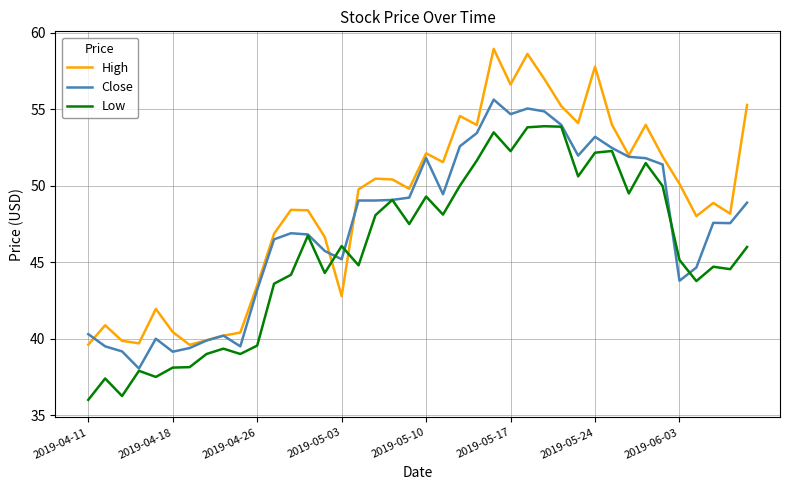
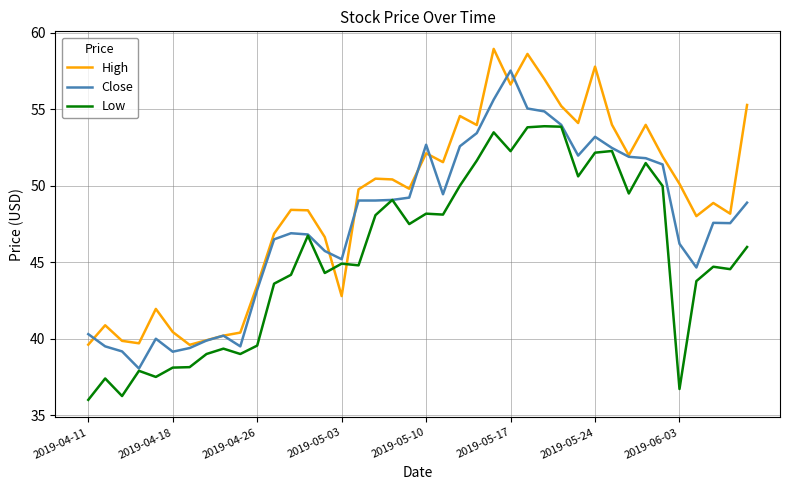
  {
    "High": {
      "2019-04-11": 39.6,
      "2019-04-18": 40.4,
      "2019-04-26": 43.5,
      "2019-05-03": 42.8,
      "2019-05-10": 52.1,
      "2019-05-17": 56.6,
      "2019-05-24": 57.8,
      "2019-06-03": 50.1
    },
    "Close": {
      "2019-04-11": 40.3,
      "2019-04-18": 39.2,
      "2019-04-26": 43.2,
      "2019-05-03": 45.2,
-     "2019-05-10": 51.8,
-     "2019-05-17": 54.7,
+     "2019-05-10": 52.7,
+     "2019-05-17": 57.5,
      "2019-05-24": 53.2,
-     "2019-06-03": 43.8
+     "2019-06-03": 46.2
    },
    "Low": {
      "2019-04-11": 36.0,
      "2019-04-18": 38.1,
      "2019-04-26": 39.6,
-     "2019-05-03": 46.1,
-     "2019-05-10": 49.3,
+     "2019-05-03": 44.9,
+     "2019-05-10": 48.2,
      "2019-05-17": 52.3,
      "2019-05-24": 52.2,
-     "2019-06-03": 45.2
+     "2019-06-03": 36.7
    }
  }
